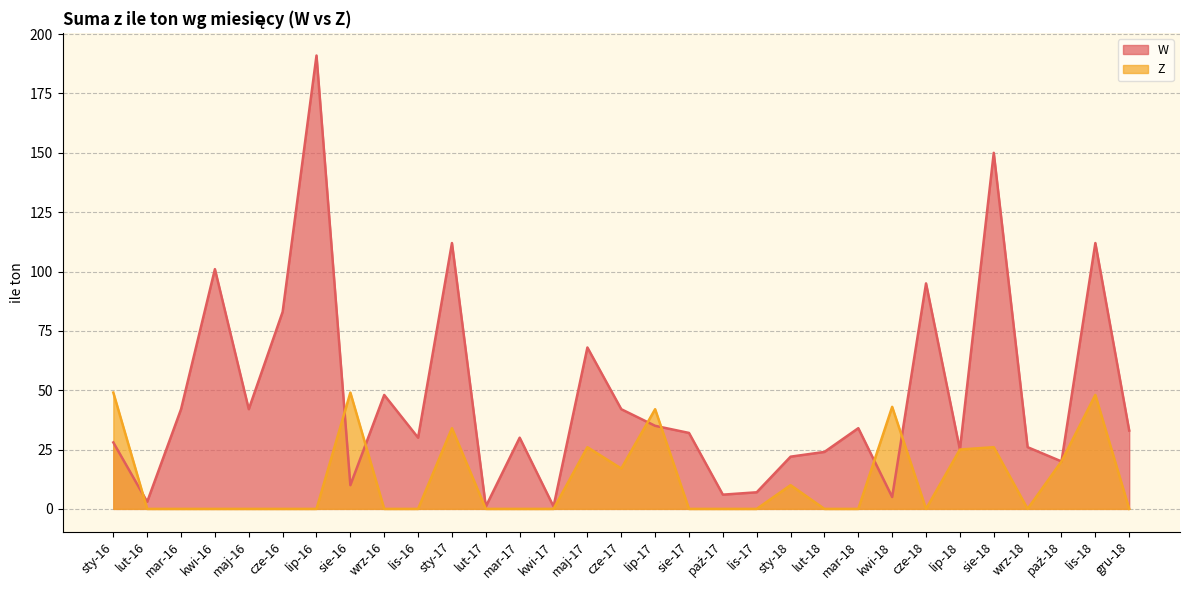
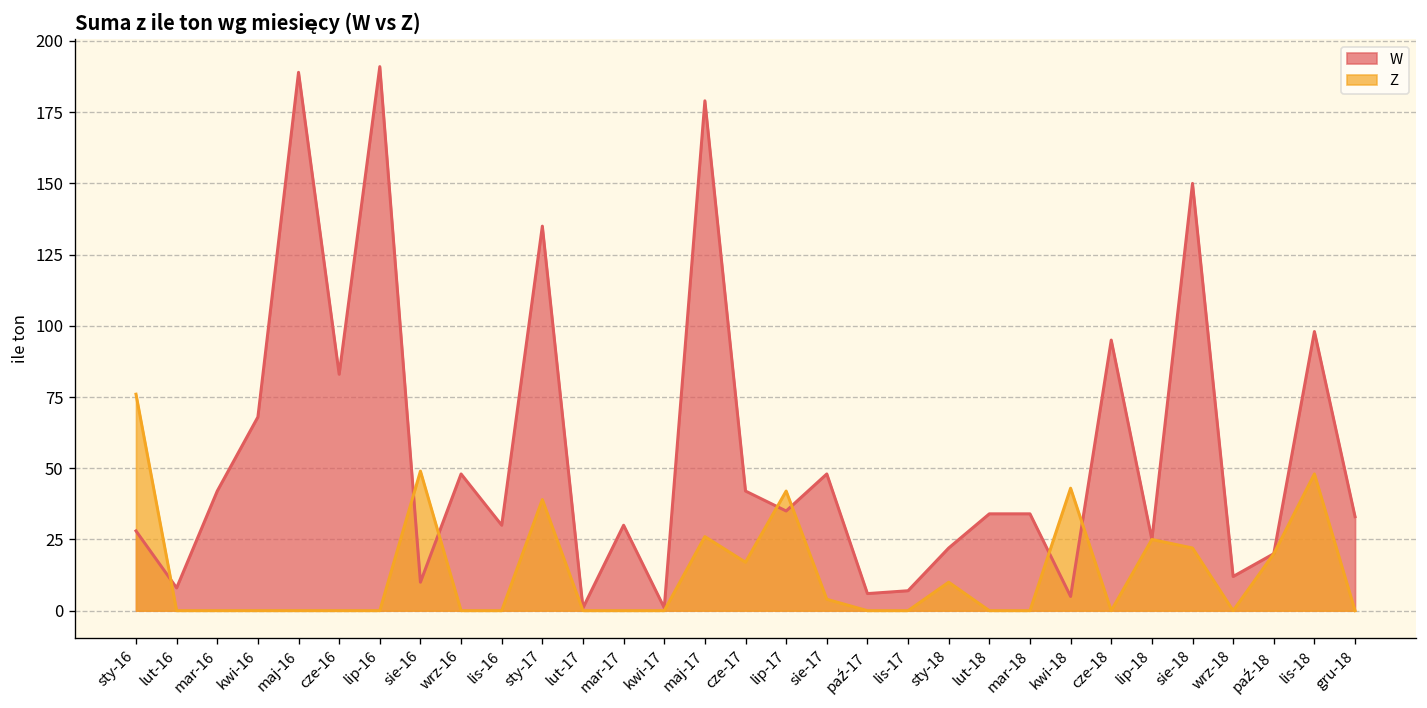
  {
    "W": {
      "sty-16": 28,
-     "lut-16": 3,
+     "lut-16": 8,
      "mar-16": 42,
-     "kwi-16": 101,
-     "maj-16": 42,
+     "kwi-16": 68,
+     "maj-16": 189,
      "cze-16": 83,
      "lip-16": 191,
      "sie-16": 10,
      "wrz-16": 48,
      "lis-16": 30,
-     "sty-17": 112,
+     "sty-17": 135,
      "mar-17": 30,
-     "maj-17": 68,
+     "maj-17": 179,
      "cze-17": 42,
      "lip-17": 35,
-     "sie-17": 32,
+     "sie-17": 48,
      "paź-17": 6,
      "lis-17": 7,
      "sty-18": 22,
-     "lut-18": 24,
+     "lut-18": 34,
      "mar-18": 34,
      "kwi-18": 5,
      "cze-18": 95,
      "sie-18": 150,
-     "wrz-18": 26,
-     "lis-18": 112,
+     "wrz-18": 12,
+     "lis-18": 98,
      "gru-18": 33
    },
    "Z": {
-     "sty-16": 49,
+     "sty-16": 76,
      "lut-16": 0,
      "mar-16": 0,
      "kwi-16": 0,
      "maj-16": 0,
      "cze-16": 0,
      "lip-16": 0,
      "sie-16": 49,
      "wrz-16": 0,
      "lis-16": 0,
-     "sty-17": 34,
+     "sty-17": 39,
      "mar-17": 0,
      "maj-17": 26,
      "cze-17": 17,
      "lip-17": 42,
-     "sie-17": 0,
+     "sie-17": 4,
      "paź-17": 0,
      "lis-17": 0,
      "sty-18": 10,
      "lut-18": 0,
      "mar-18": 0,
      "kwi-18": 43,
      "cze-18": 0,
-     "sie-18": 26,
+     "sie-18": 22,
      "wrz-18": 0,
      "lis-18": 48,
      "gru-18": 0
    }
  }
